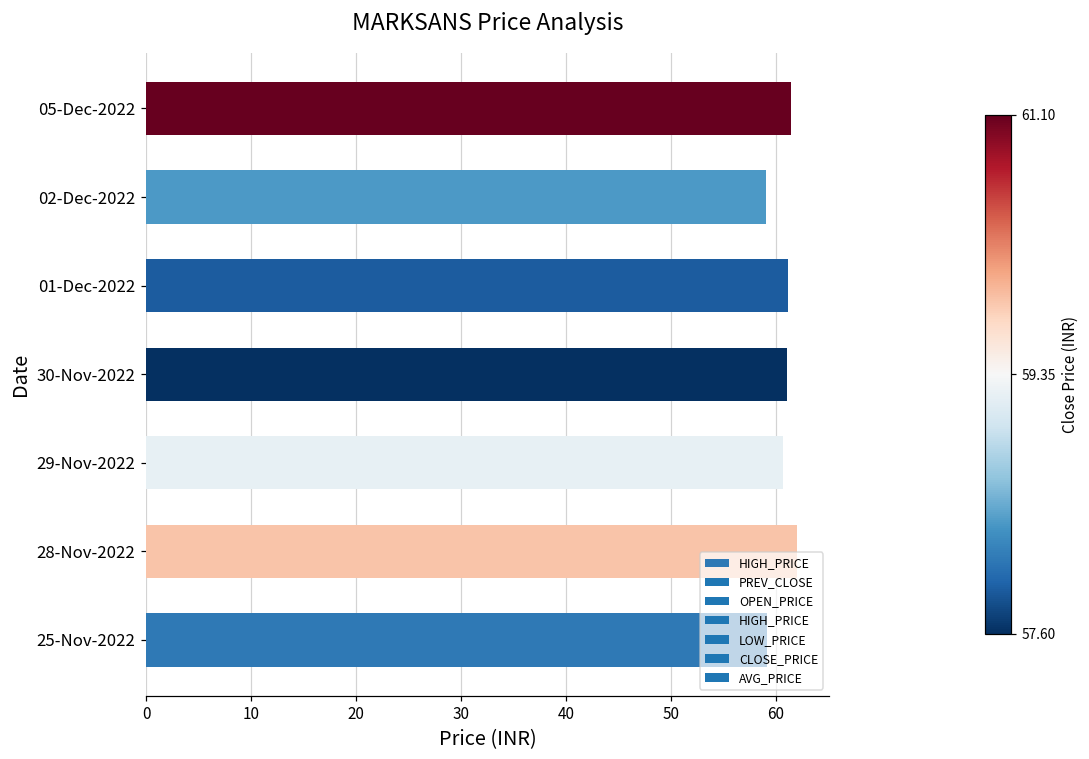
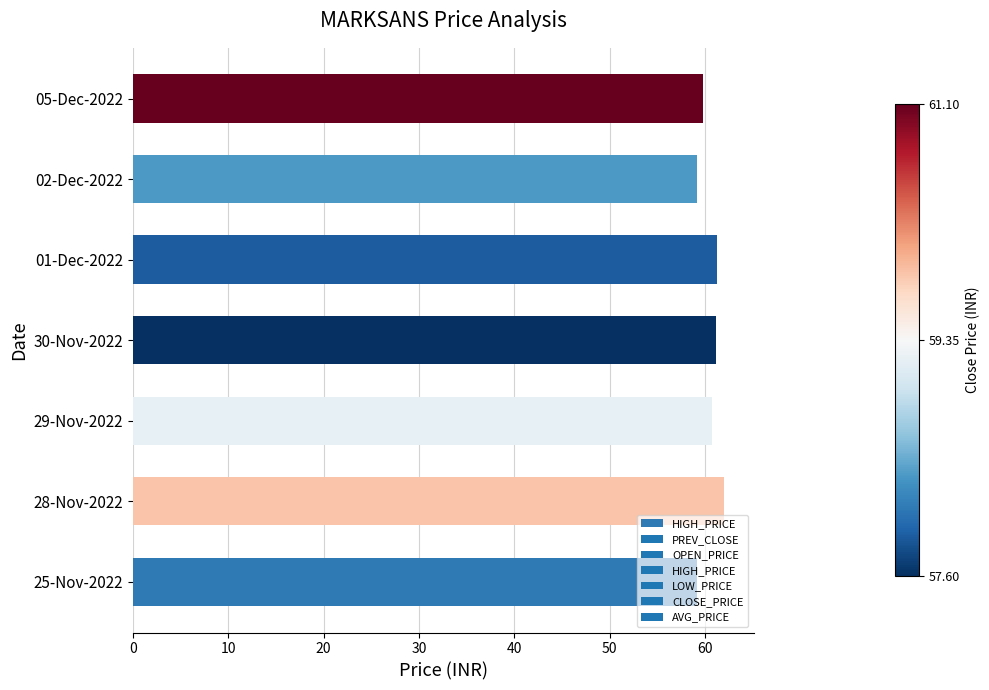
  {
-   "05-Dec-2022": 62,
+   "05-Dec-2022": 60,
    "02-Dec-2022": 59,
    "01-Dec-2022": 61,
    "30-Nov-2022": 61,
    "29-Nov-2022": 61,
    "28-Nov-2022": 62
  }
